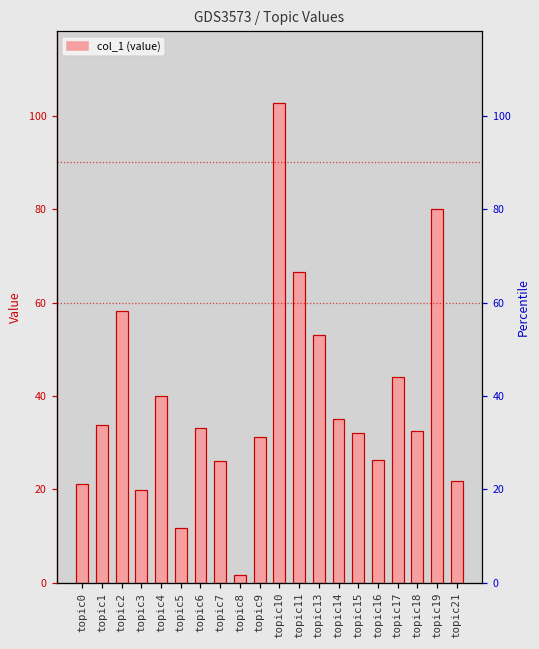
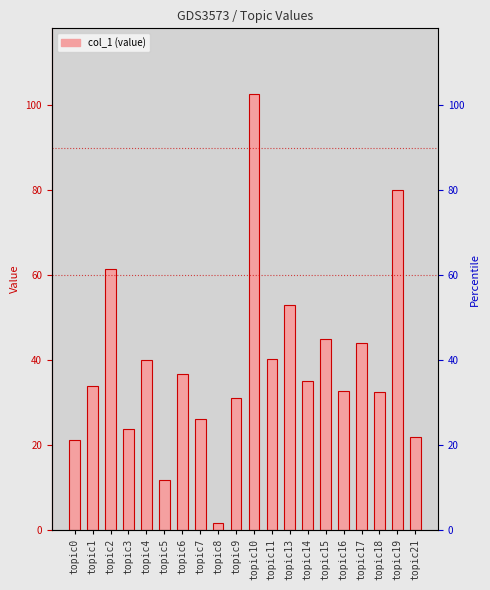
  {
    "topic0": 21,
    "topic1": 34,
-   "topic2": 58,
-   "topic3": 20,
+   "topic2": 61,
+   "topic3": 24,
    "topic4": 40,
    "topic5": 12,
-   "topic6": 33,
+   "topic6": 37,
    "topic7": 26,
    "topic8": 2,
    "topic9": 31,
    "topic10": 103,
-   "topic11": 66,
+   "topic11": 40,
    "topic13": 53,
    "topic14": 35,
-   "topic15": 32,
-   "topic16": 26,
+   "topic15": 45,
+   "topic16": 33,
    "topic17": 44,
    "topic18": 33,
    "topic19": 80,
    "topic21": 22
  }
